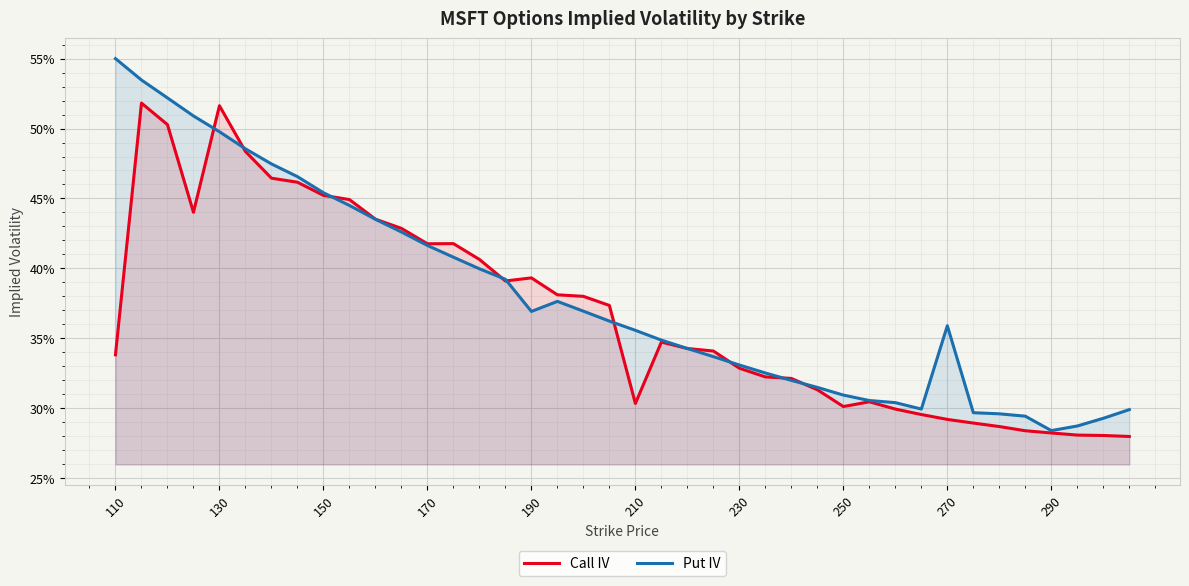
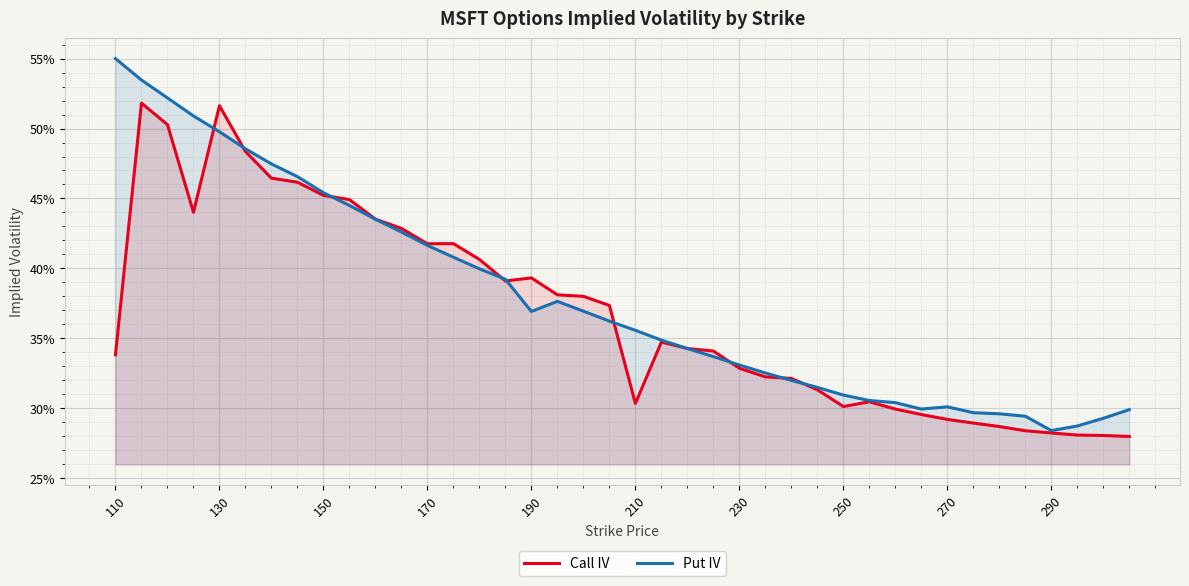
  {
    "Call IV": {
      "110": "33.8%",
      "130": "51.6%",
      "150": "45.2%",
      "190": "39.3%",
      "210": "30.3%",
      "230": "32.9%",
      "250": "30.1%",
      "270": "29.2%"
    },
    "Put IV": {
      "110": "55.0%",
      "130": "49.8%",
      "150": "45.4%",
      "190": "36.9%",
      "210": "35.6%",
      "230": "33.1%",
      "250": "30.9%",
-     "270": "35.9%"
+     "270": "30.1%"
    }
  }
